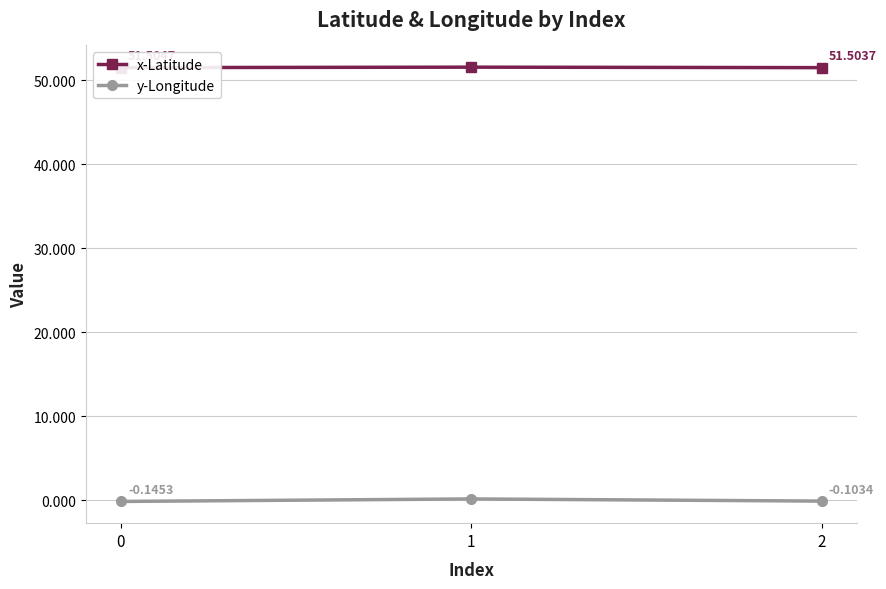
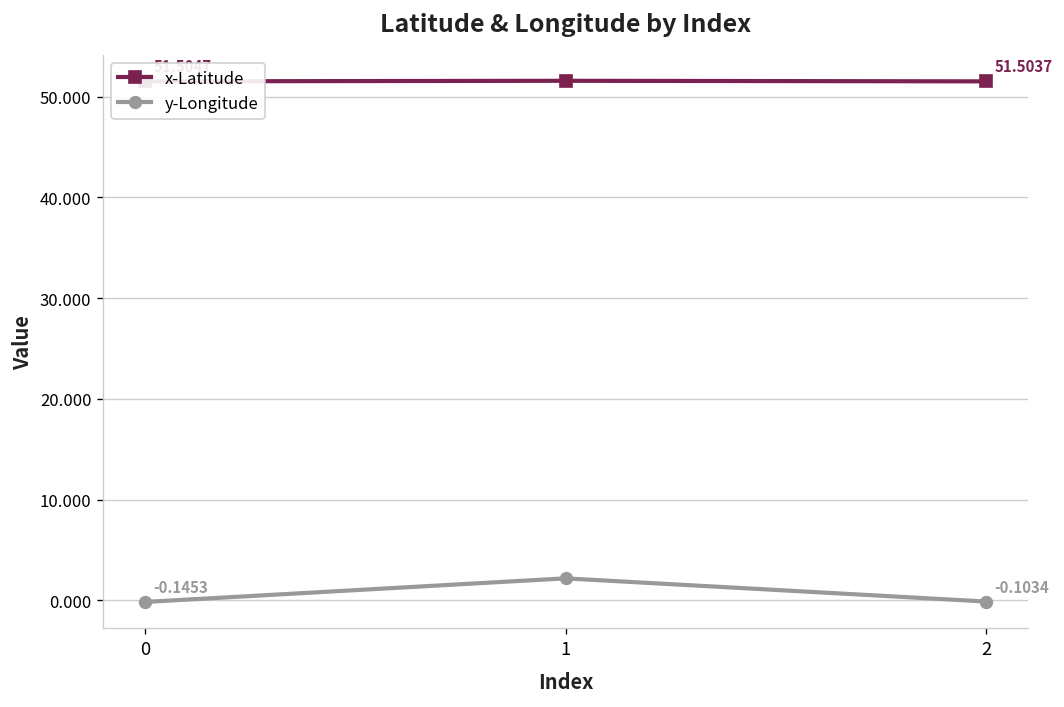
  {
    "x-Latitude": {
      "2": 51.5037
    },
    "y-Longitude": {
-     "1": 0
+     "1": 2
    }
  }
